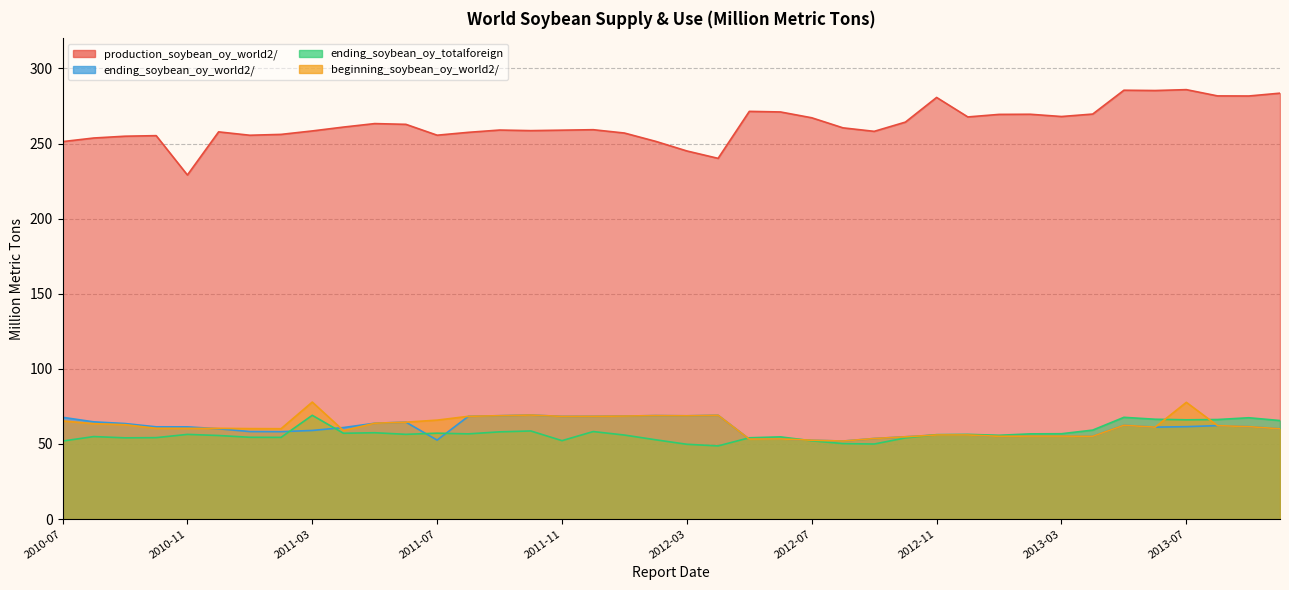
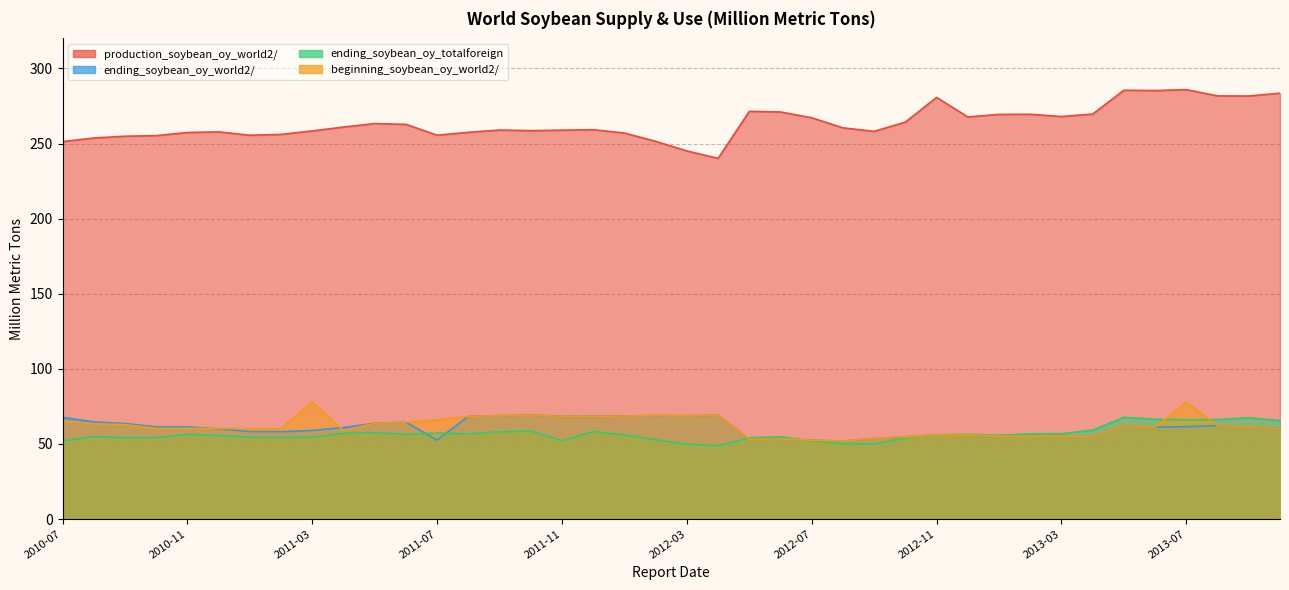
  {
    "production_soybean_oy_world2/": {
      "2010-07": 251,
-     "2010-11": 229,
+     "2010-11": 257,
      "2011-03": 258,
      "2011-07": 256,
      "2011-11": 259,
      "2012-03": 245,
      "2012-07": 267,
      "2012-11": 281,
      "2013-03": 268,
      "2013-07": 286
    },
    "ending_soybean_oy_world2/": {
      "2010-07": 68,
      "2011-03": 59,
      "2011-07": 53,
      "2013-07": 62
    },
    "ending_soybean_oy_totalforeign": {
      "2010-07": 52,
      "2010-11": 56,
-     "2011-03": 69,
+     "2011-03": 55,
      "2011-07": 57,
      "2011-11": 52,
      "2012-03": 50,
      "2013-07": 66
    },
    "beginning_soybean_oy_world2/": {
      "2010-07": 65,
      "2011-03": 78,
      "2011-07": 66,
      "2013-07": 78
    }
  }
